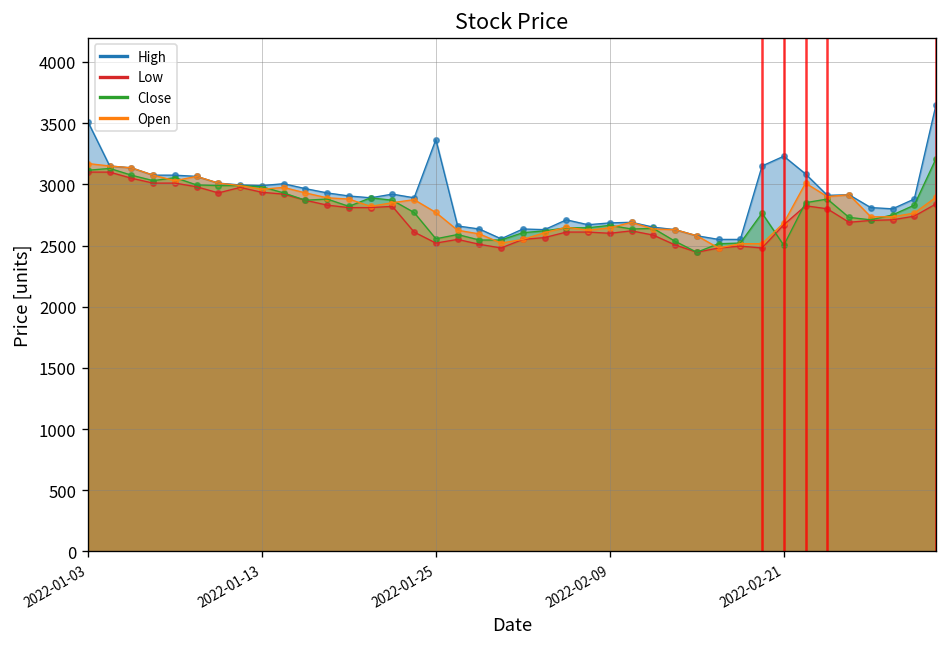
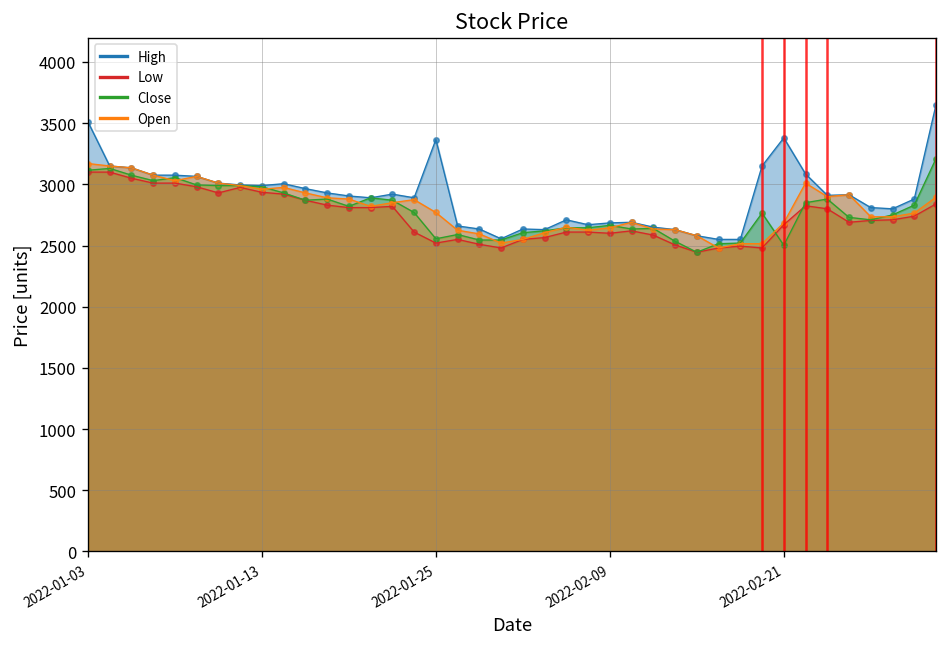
  {
    "High": {
      "2022-01-03": 3510,
      "2022-01-25": 3370,
-     "2022-02-21": 3230
+     "2022-02-21": 3380
    },
    "Close": {
      "2022-01-25": 2560,
      "2022-02-21": 2500
    }
  }
